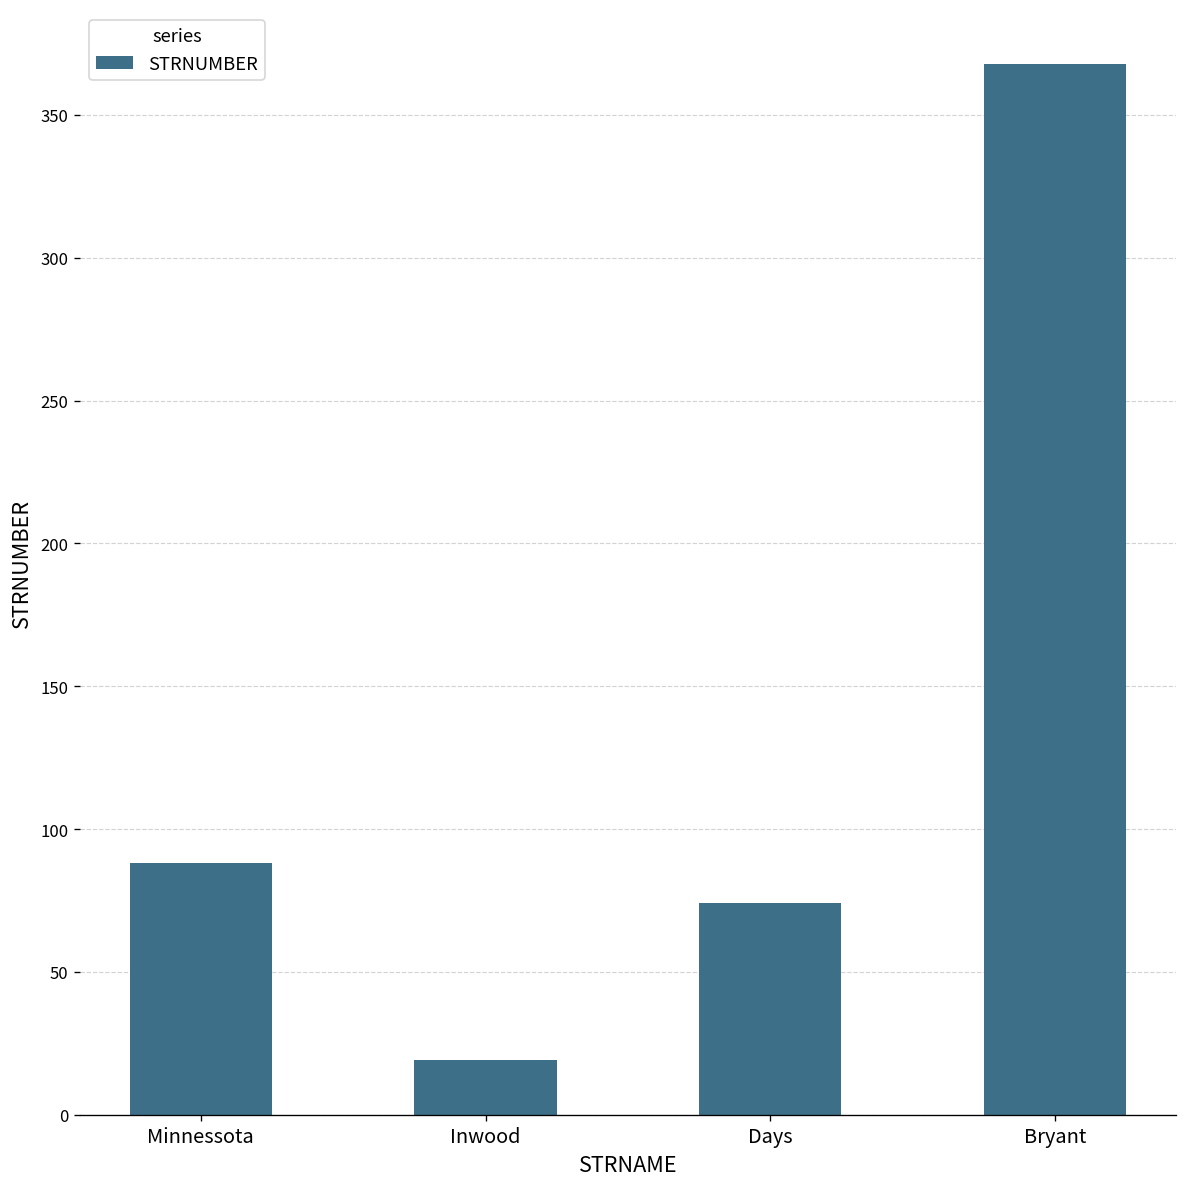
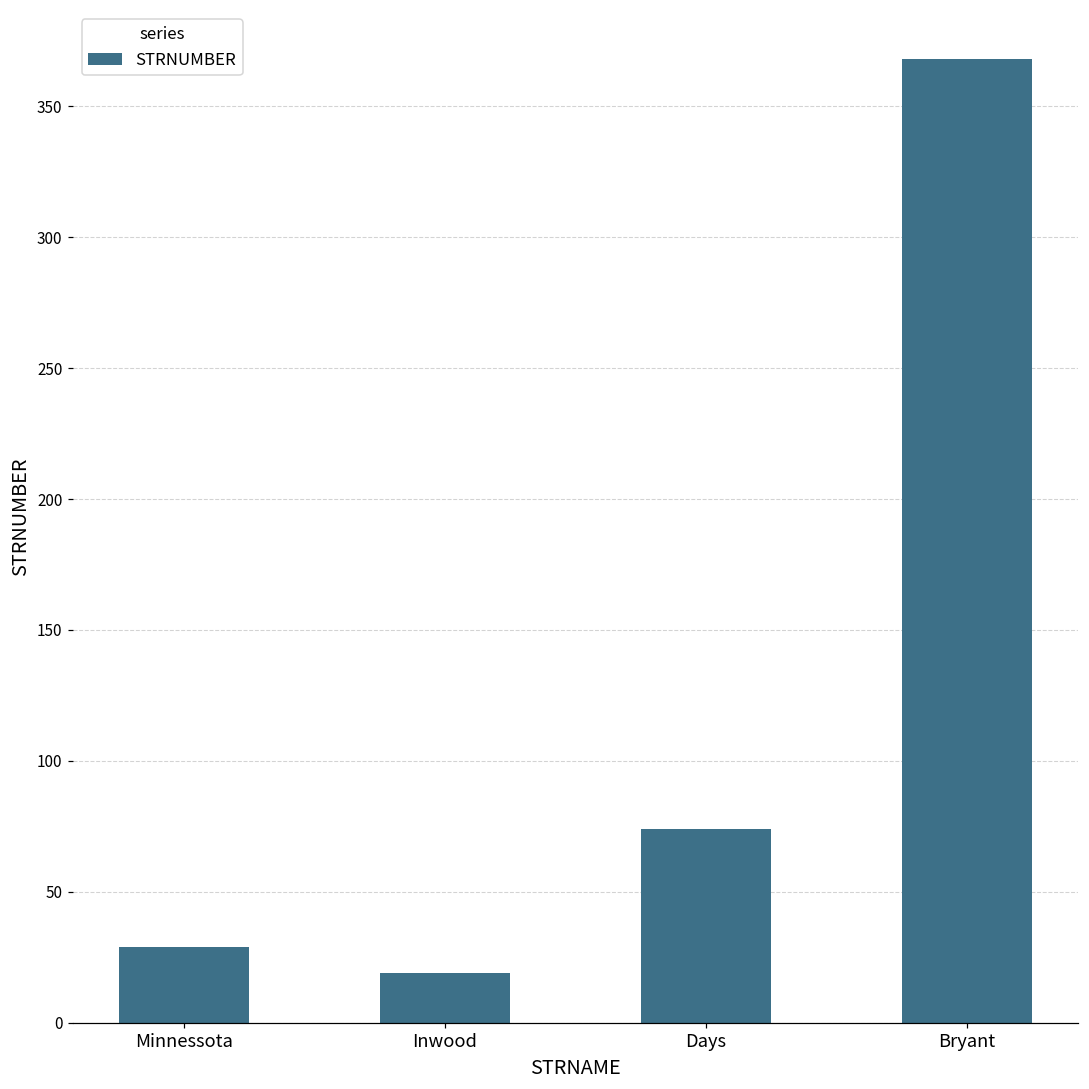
  {
-   "Minnessota": 88,
+   "Minnessota": 29,
    "Inwood": 19,
    "Days": 74,
    "Bryant": 368
  }
